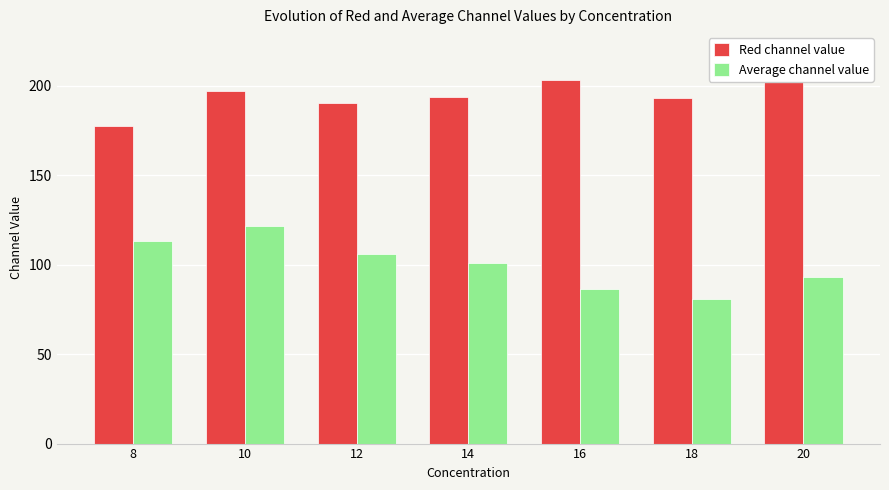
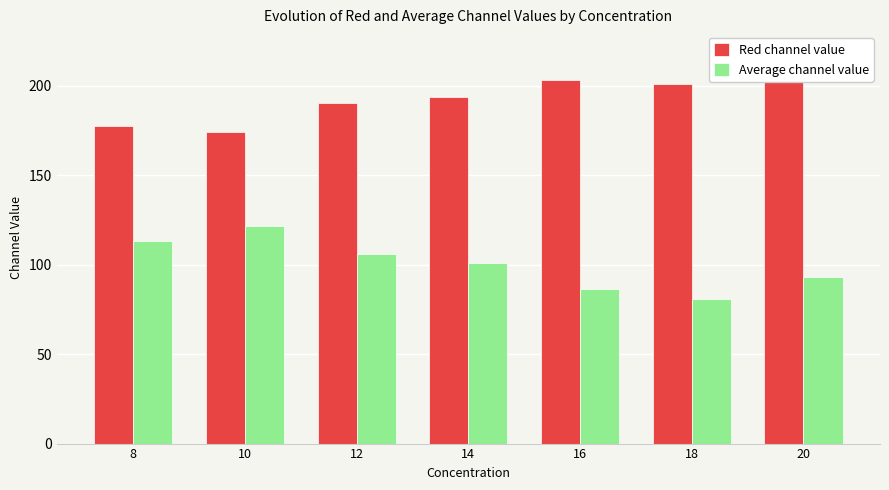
  {
    "Red channel value": {
      "8": 178,
-     "10": 197,
+     "10": 174,
      "12": 190,
      "14": 194,
      "16": 203,
-     "18": 193
+     "18": 201
    },
    "Average channel value": {
      "8": 113,
      "10": 122,
      "12": 106,
      "14": 101,
      "16": 86,
      "18": 81,
      "20": 93
    }
  }
